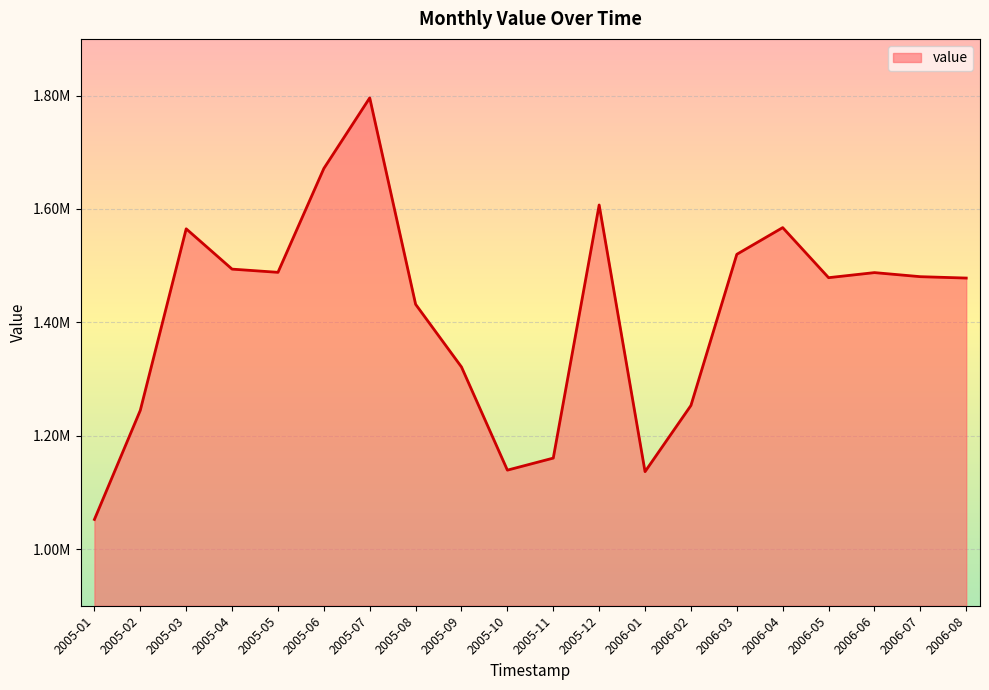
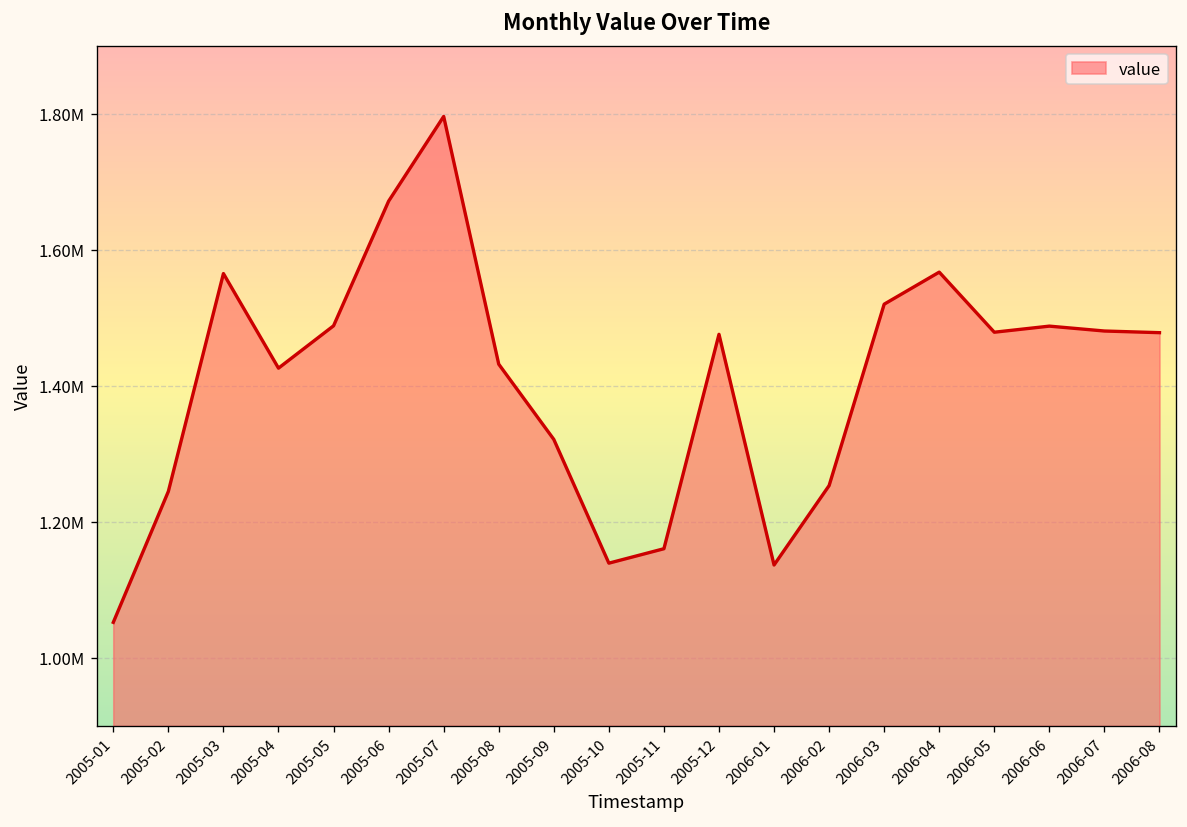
  {
    "2005-01": 1050000,
    "2005-02": 1240000,
    "2005-03": 1560000,
-   "2005-04": 1490000,
+   "2005-04": 1430000,
    "2005-05": 1490000,
    "2005-06": 1670000,
    "2005-07": 1800000,
    "2005-08": 1430000,
    "2005-09": 1320000,
    "2005-10": 1140000,
    "2005-11": 1160000,
-   "2005-12": 1610000,
+   "2005-12": 1480000,
    "2006-01": 1140000,
    "2006-02": 1250000,
    "2006-03": 1520000,
    "2006-04": 1570000,
    "2006-05": 1480000,
    "2006-06": 1490000,
    "2006-07": 1480000,
    "2006-08": 1480000
  }
